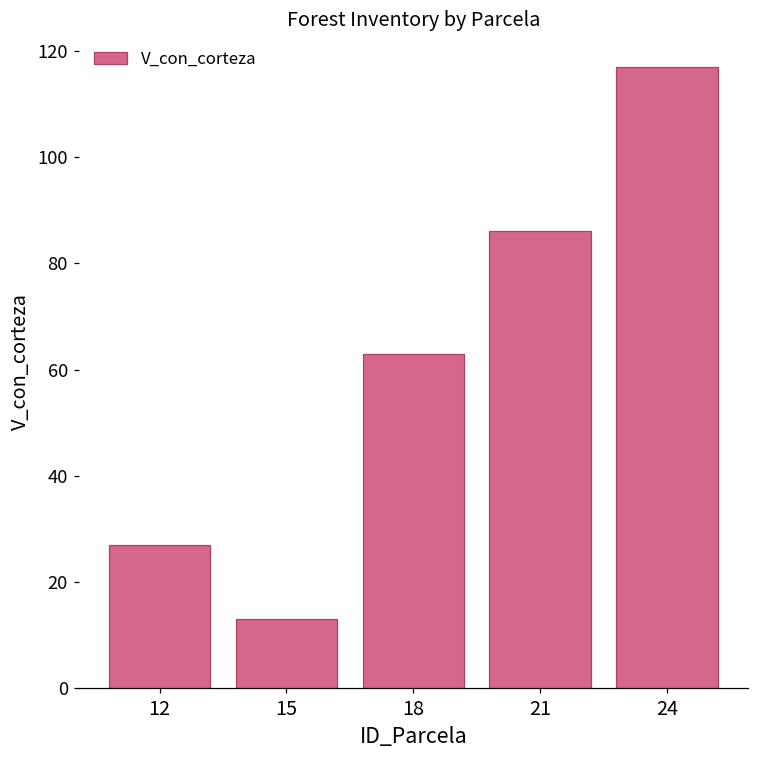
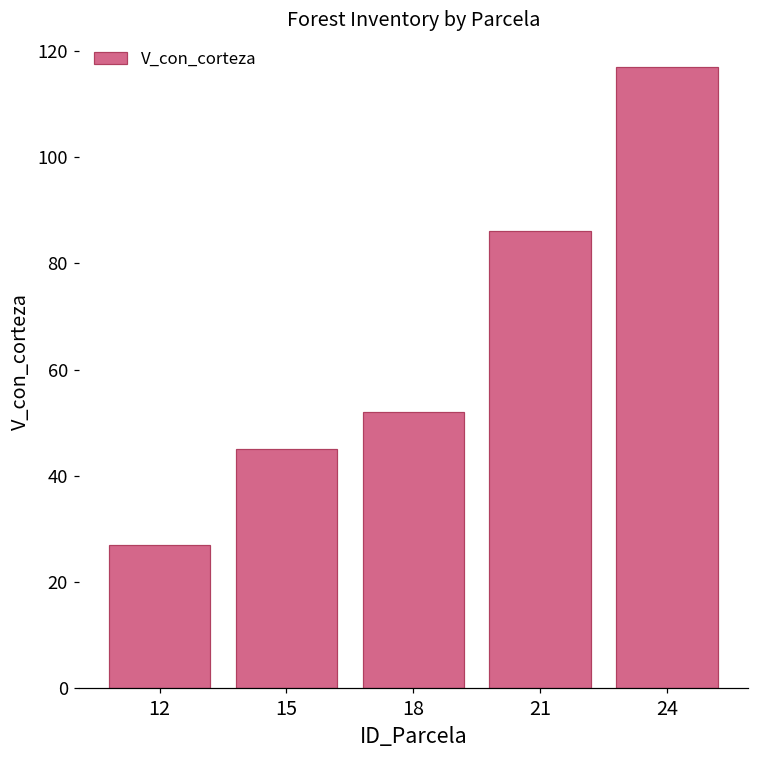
  {
    "12": 27,
-   "15": 13,
-   "18": 63,
+   "15": 45,
+   "18": 52,
    "21": 86,
    "24": 117
  }
